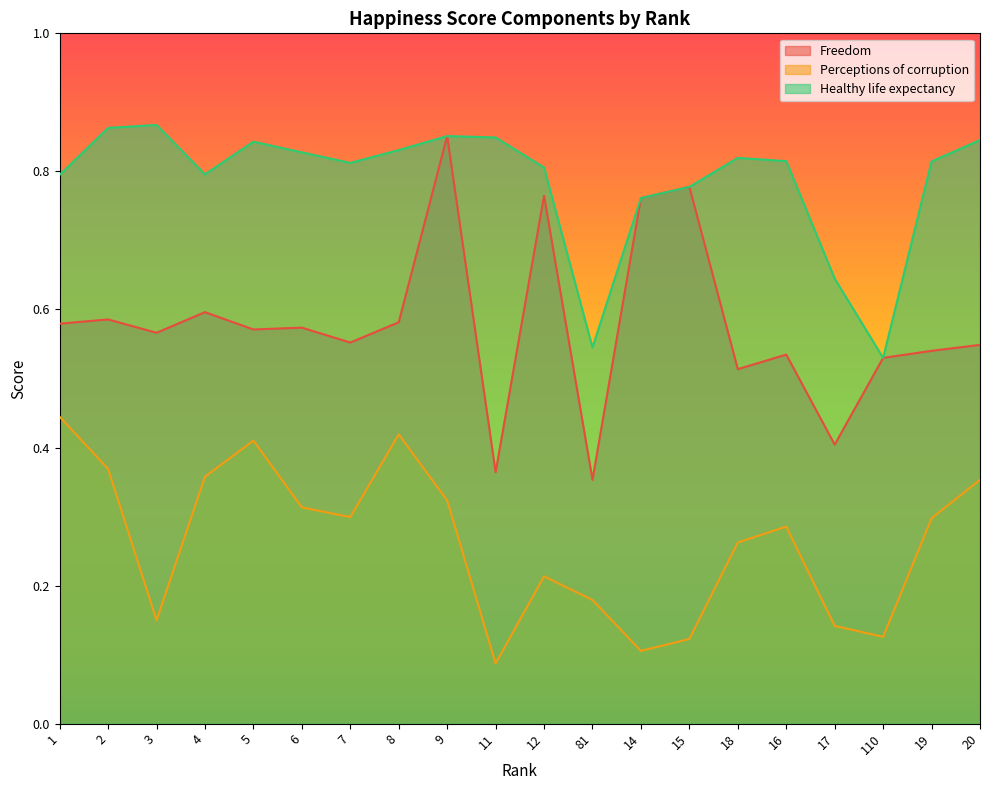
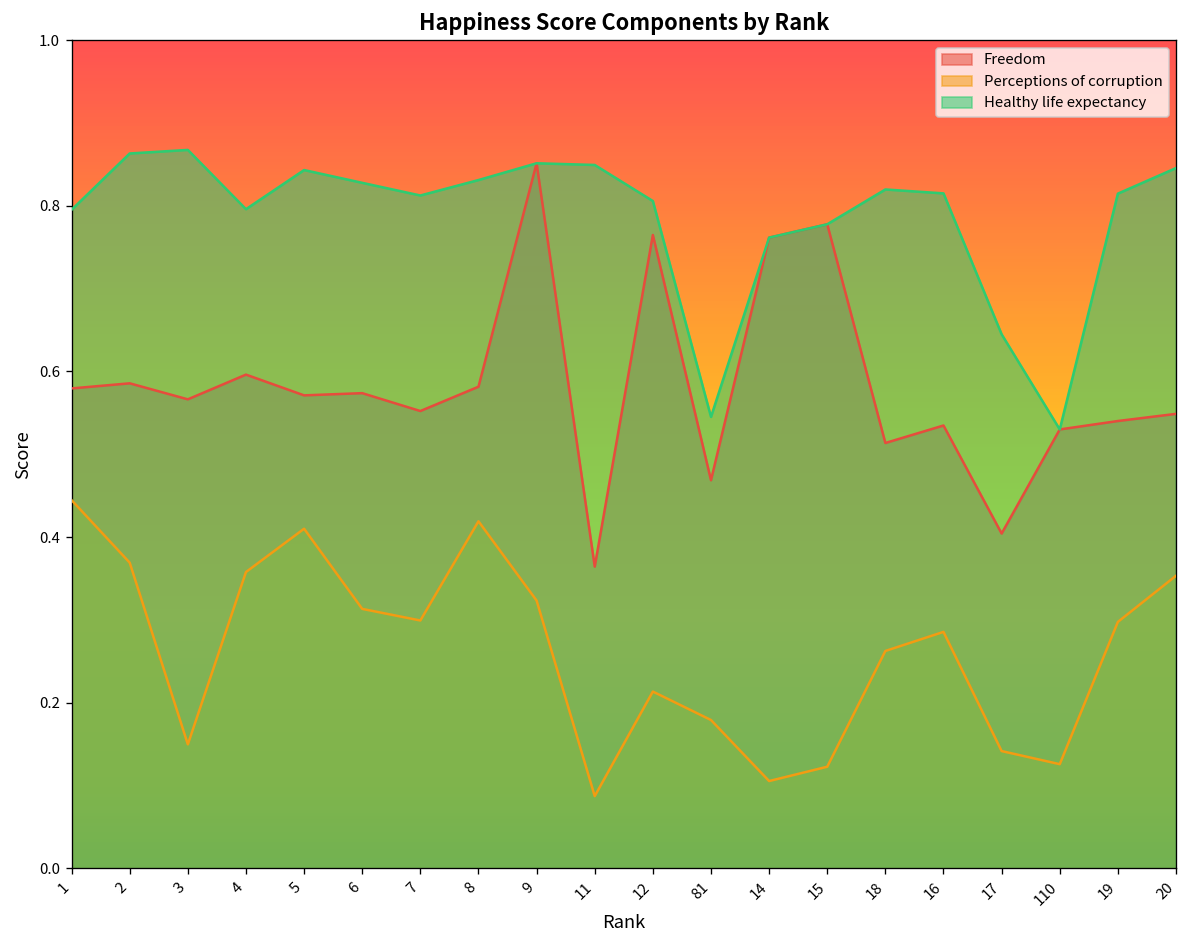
  {
    "Freedom": {
      "1": 0.58,
      "2": 0.59,
      "3": 0.57,
      "4": 0.60,
      "5": 0.57,
      "6": 0.57,
      "7": 0.55,
      "8": 0.58,
      "11": 0.36,
      "12": 0.76,
-     "81": 0.35,
+     "81": 0.47,
      "18": 0.51,
      "16": 0.53,
      "17": 0.40,
      "19": 0.54,
      "20": 0.55
    },
    "Perceptions of corruption": {
      "1": 0.44,
      "2": 0.37,
      "3": 0.15,
      "4": 0.36,
      "5": 0.41,
      "6": 0.31,
      "7": 0.30,
      "8": 0.42,
      "9": 0.32,
      "11": 0.09,
      "12": 0.21,
      "81": 0.18,
      "14": 0.11,
      "15": 0.12,
      "18": 0.26,
      "16": 0.29,
      "17": 0.14,
      "110": 0.13,
      "19": 0.30,
      "20": 0.35
    },
    "Healthy life expectancy": {
      "1": 0.80,
      "2": 0.86,
      "3": 0.87,
      "4": 0.80,
      "5": 0.84,
      "6": 0.83,
      "7": 0.81,
      "8": 0.83,
      "11": 0.85,
      "12": 0.81,
      "81": 0.55,
      "18": 0.82,
      "16": 0.81,
      "17": 0.64,
      "19": 0.81,
      "20": 0.85
    }
  }
